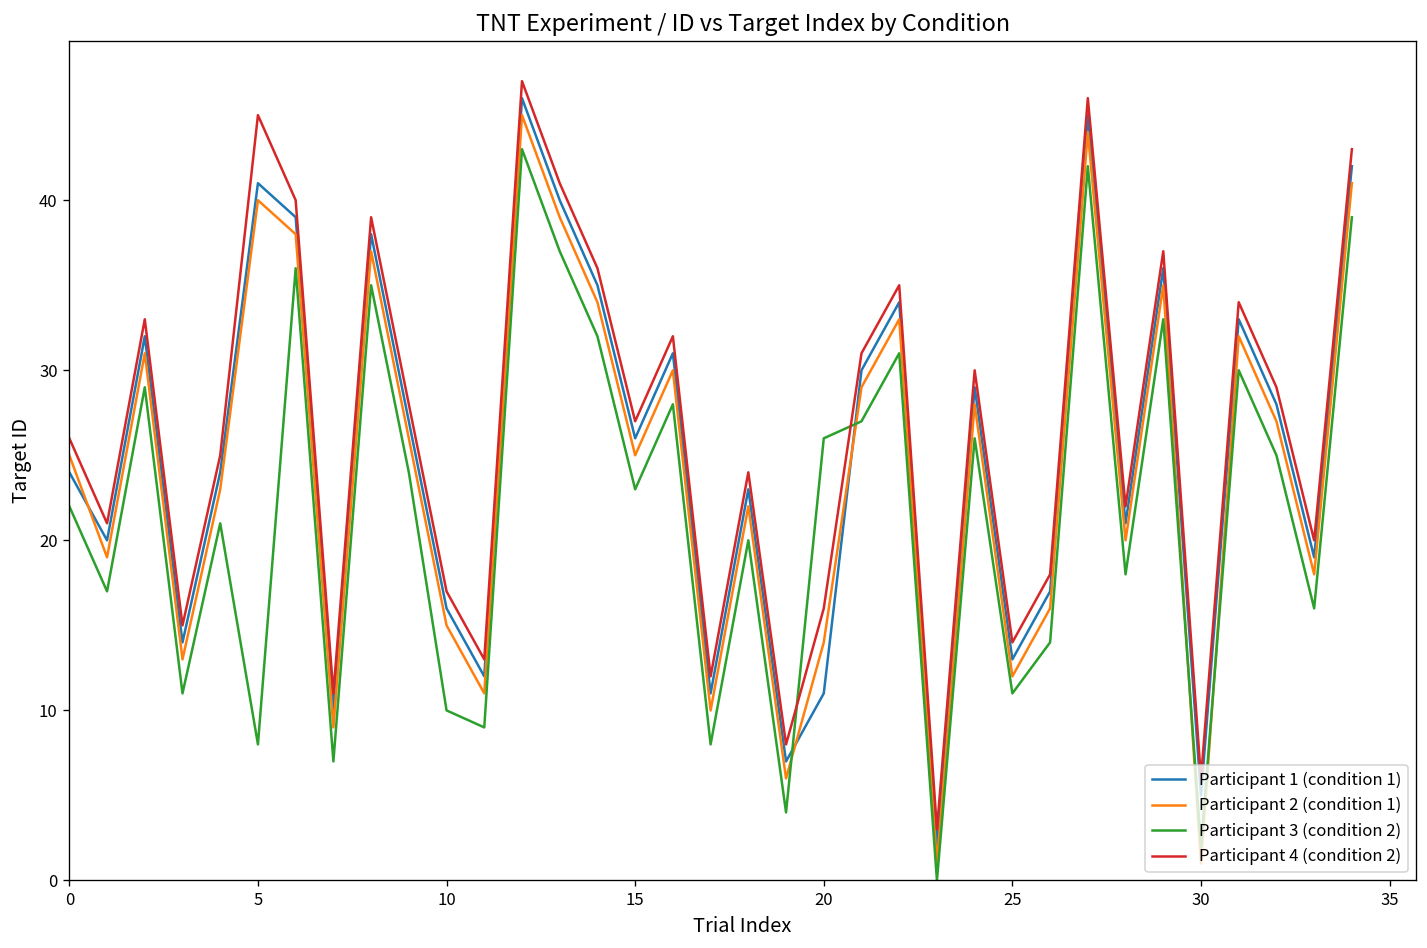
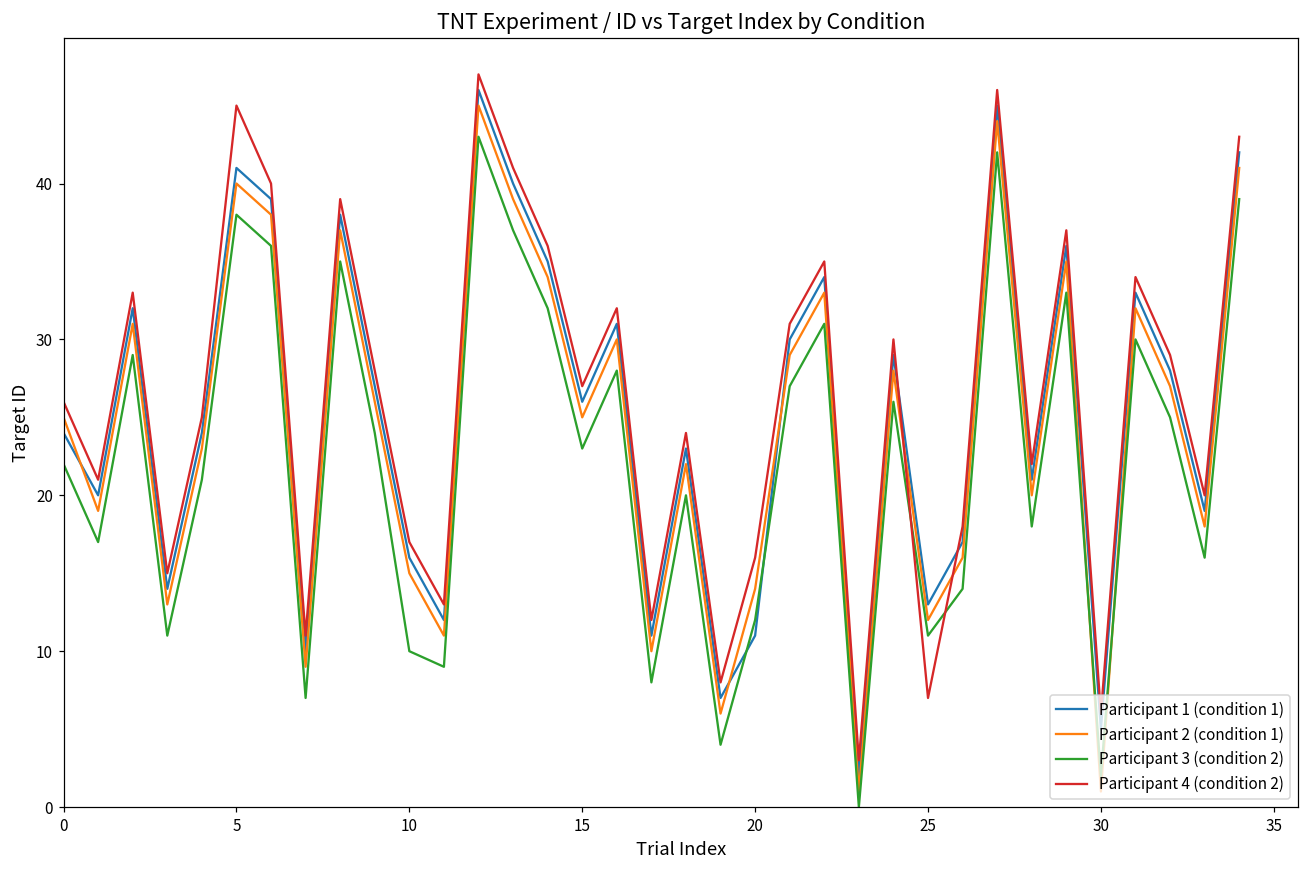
  {
    "Participant 1 (condition 1)": {
      "0": 24,
      "5": 41,
      "10": 16,
      "15": 26,
      "20": 11,
      "25": 13
    },
    "Participant 2 (condition 1)": {
      "0": 25,
      "5": 40,
      "10": 15,
      "15": 25,
      "20": 14,
      "25": 12
    },
    "Participant 3 (condition 2)": {
      "0": 22,
-     "5": 8,
+     "5": 38,
      "10": 10,
      "15": 23,
-     "20": 26,
+     "20": 12,
      "25": 11
    },
    "Participant 4 (condition 2)": {
      "0": 26,
      "5": 45,
      "10": 17,
      "15": 27,
      "20": 16,
-     "25": 14
+     "25": 7
    }
  }
